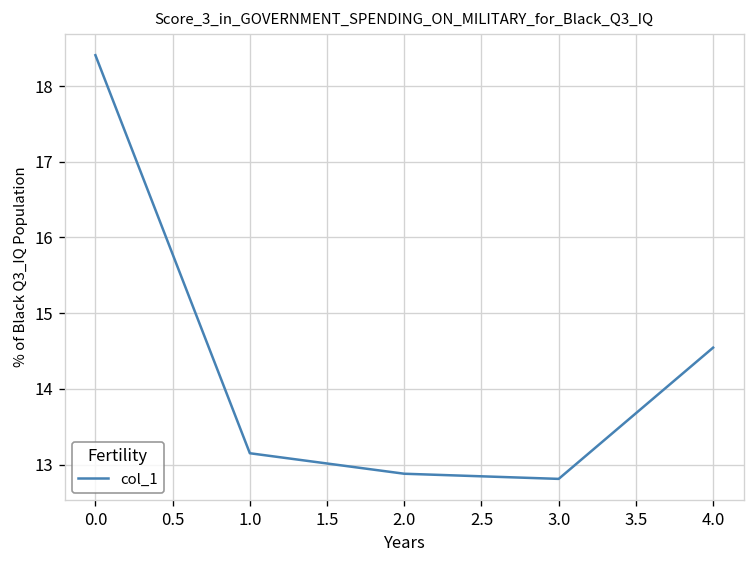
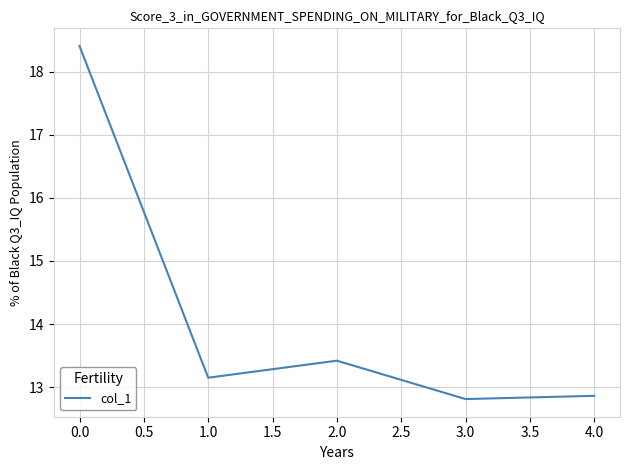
  {
    "0.0": 18.4,
    "1.0": 13.2,
-   "2.0": 12.9,
+   "2.0": 13.4,
    "3.0": 12.8,
-   "4.0": 14.5
+   "4.0": 12.9
  }
